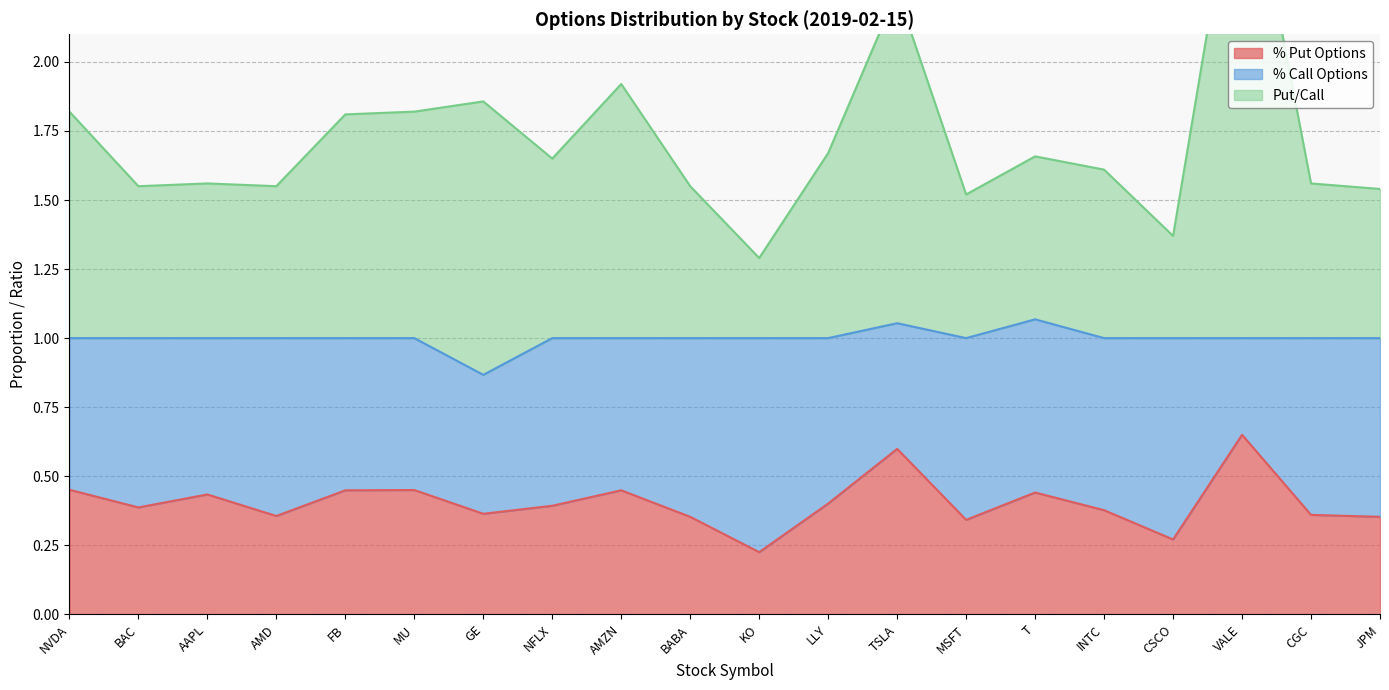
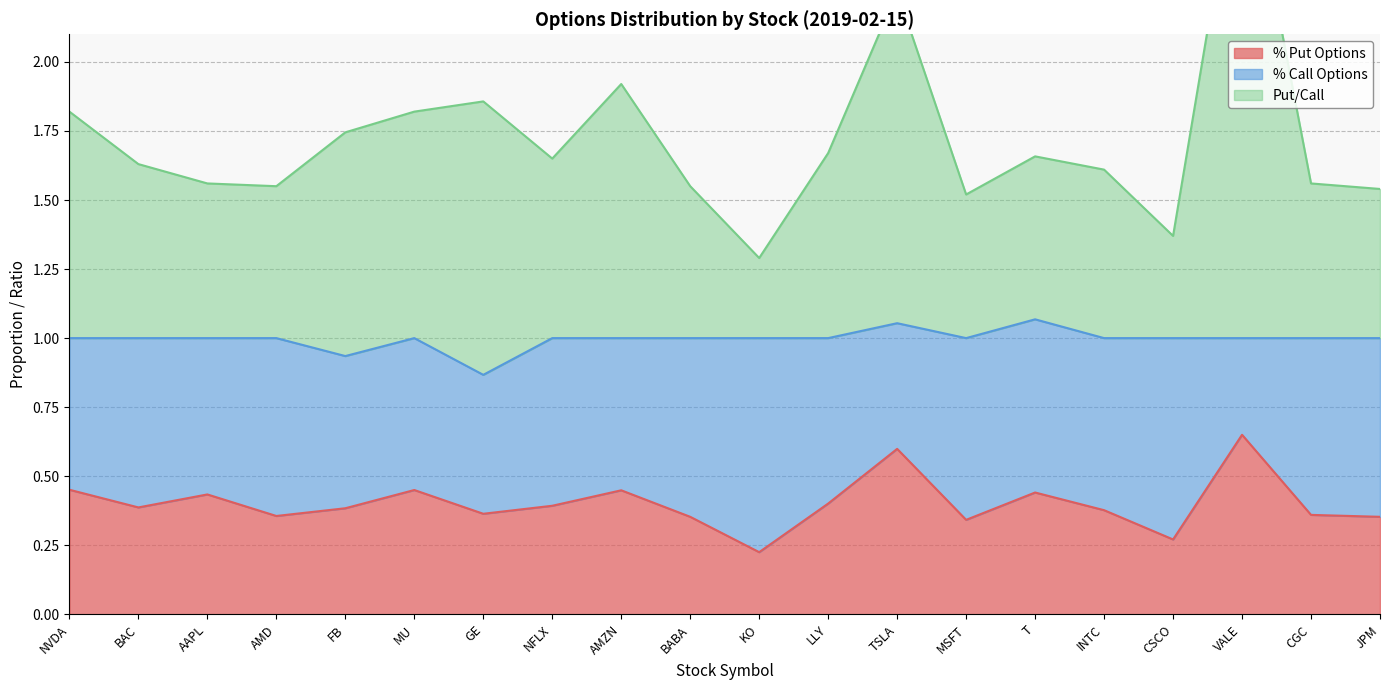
  {
    "% Put Options": {
      "NVDA": 0.45,
      "BAC": 0.39,
      "AAPL": 0.43,
      "AMD": 0.36,
-     "FB": 0.45,
+     "FB": 0.38,
      "MU": 0.45,
      "GE": 0.36,
      "NFLX": 0.39,
      "AMZN": 0.45,
      "BABA": 0.35,
      "KO": 0.23,
      "LLY": 0.40,
      "TSLA": 0.60,
      "MSFT": 0.34,
      "T": 0.44,
      "INTC": 0.38,
      "CSCO": 0.27,
      "VALE": 0.65,
      "CGC": 0.36,
      "JPM": 0.35
    },
    "% Call Options": {
      "FB": 0.55
    },
    "Put/Call": {
-     "BAC": 1.55,
+     "BAC": 1.63,
      "FB": 0.81
    }
  }
